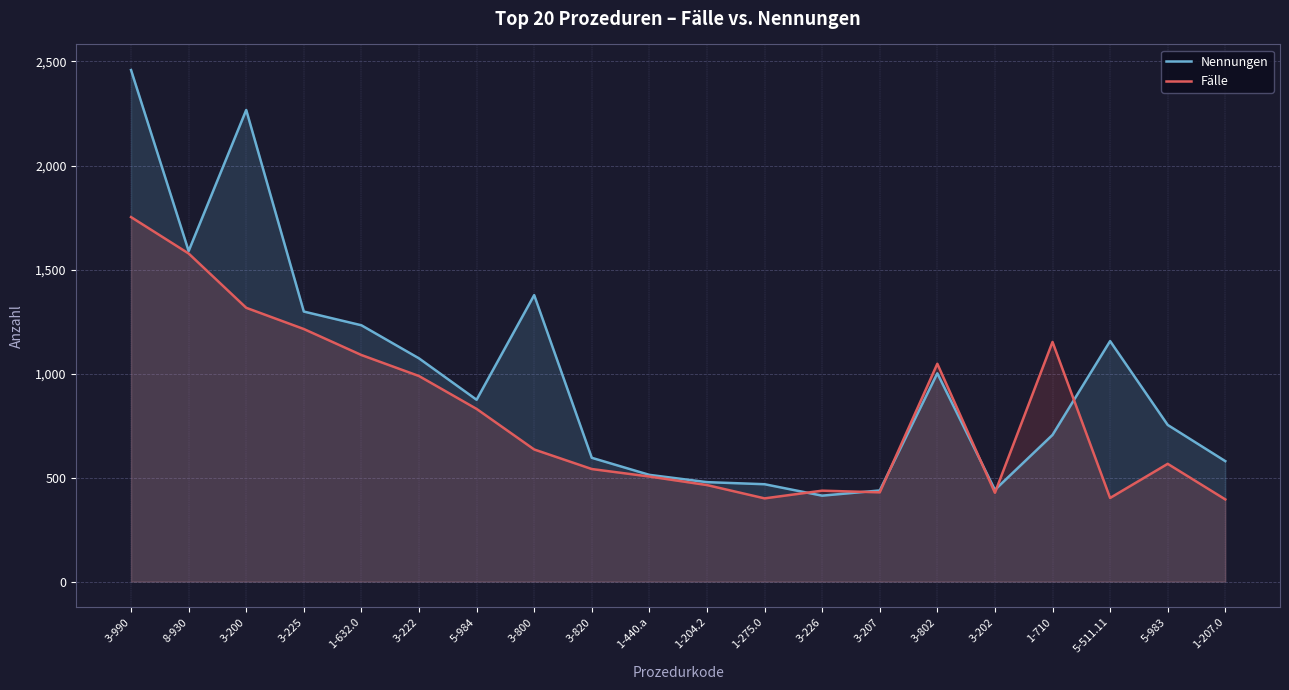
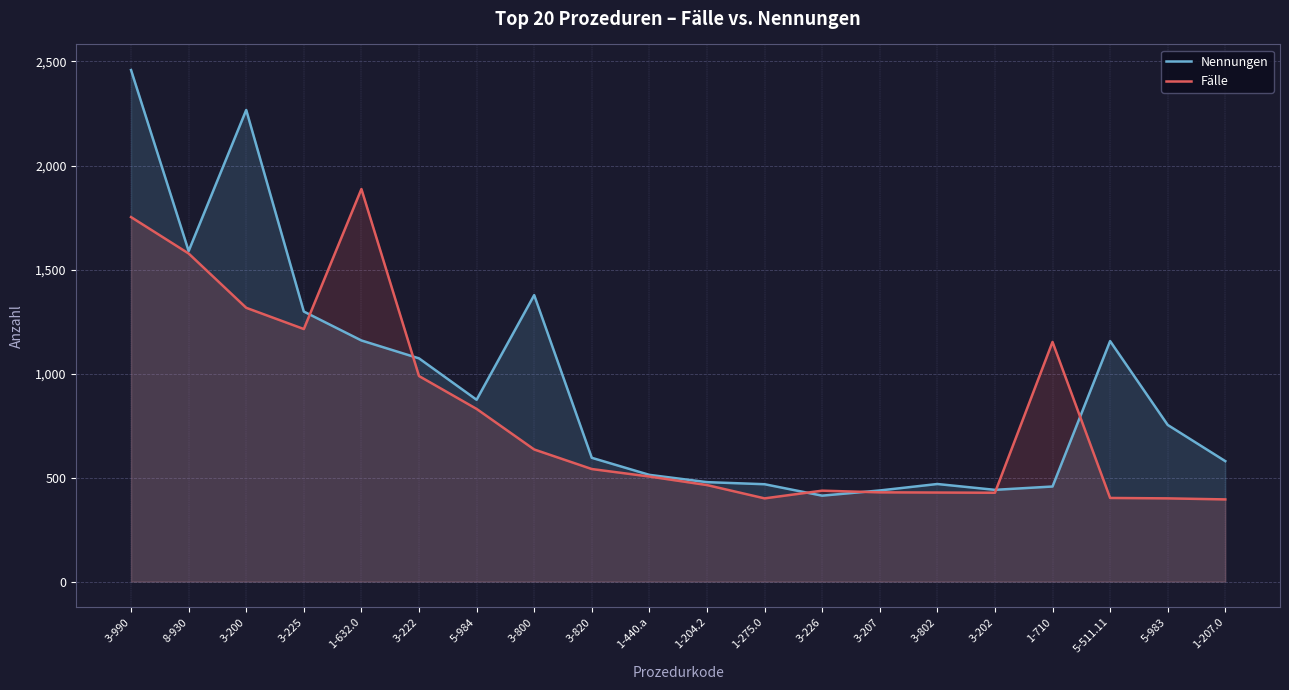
  {
    "Nennungen": {
      "3-990": "2,460",
      "3-200": "2,270",
      "3-225": "1,300",
-     "1-632.0": "1,230",
+     "1-632.0": "1,160",
      "3-222": "1,070",
      "5-984": "870",
      "3-800": "1,380",
      "3-820": "600",
      "1-204.2": "480",
      "1-275.0": "470",
      "3-226": "410",
-     "3-802": "1,000",
+     "3-802": "470",
      "3-202": "440",
-     "1-710": "710",
+     "1-710": "460",
      "5-511.11": "1,160",
      "5-983": "750",
      "1-207.0": "580"
    },
    "Fälle": {
      "3-990": "1,750",
      "3-200": "1,320",
      "3-225": "1,210",
-     "1-632.0": "1,090",
+     "1-632.0": "1,890",
      "3-222": "990",
      "5-984": "830",
      "3-800": "640",
      "3-820": "540",
      "1-204.2": "460",
      "1-275.0": "400",
      "3-226": "440",
-     "3-802": "1,050",
+     "3-802": "430",
      "3-202": "430",
      "1-710": "1,150",
      "5-511.11": "400",
-     "5-983": "570",
+     "5-983": "400",
      "1-207.0": "400"
    }
  }
